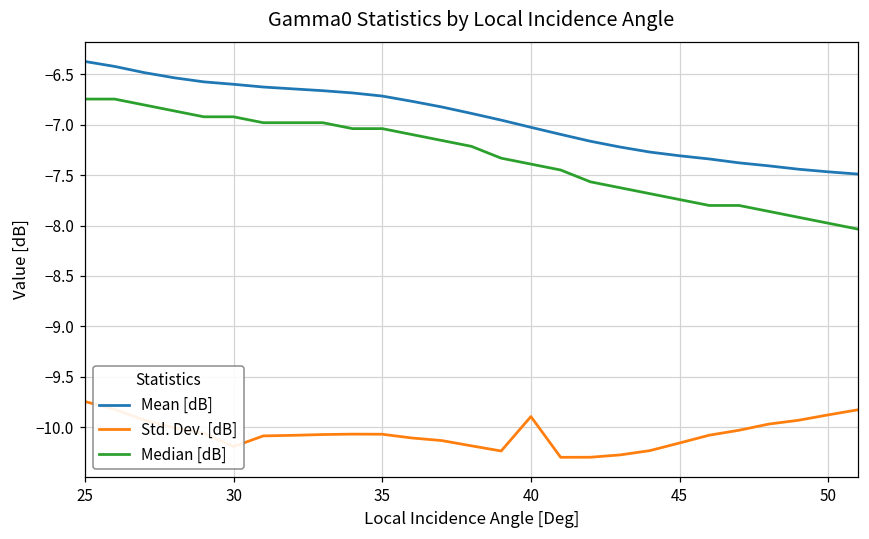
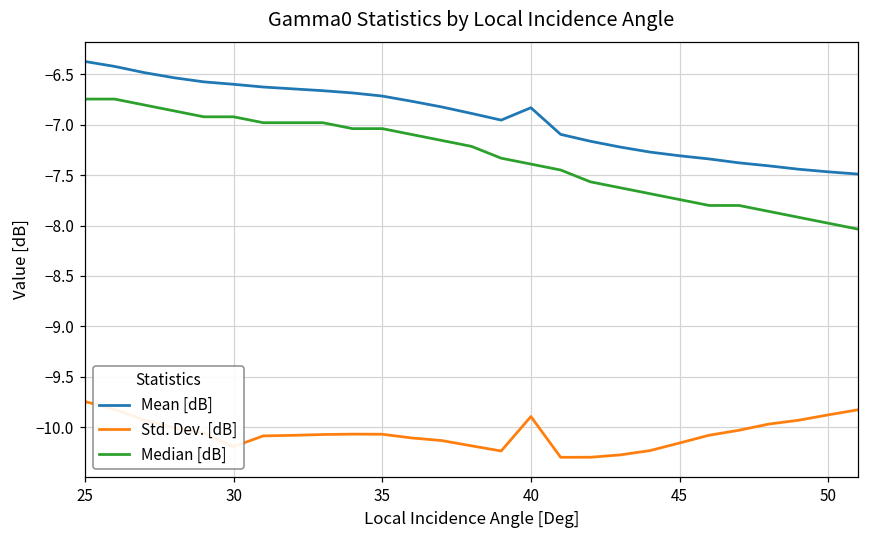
  {
    "Mean [dB]": {
      "25": -6.4,
      "30": -6.6,
      "35": -6.7,
-     "40": -7.0,
+     "40": -6.8,
      "45": -7.3,
      "50": -7.5
    },
    "Std. Dev. [dB]": {
      "25": -9.7,
      "35": -10.1,
      "40": -9.9,
      "45": -10.2,
      "50": -9.9
    },
    "Median [dB]": {
      "25": -6.7,
      "30": -6.9,
      "35": -7.0,
      "40": -7.4,
      "45": -7.7,
      "50": -8.0
    }
  }
